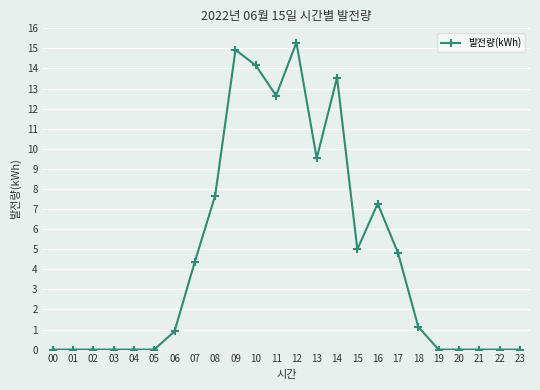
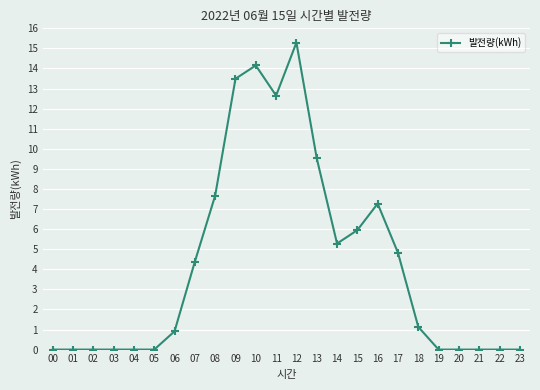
  {
    "00": 0.0,
    "01": 0.0,
    "02": 0.0,
    "03": 0.0,
    "04": 0.0,
    "05": 0.0,
    "06": 0.9,
    "07": 4.4,
    "08": 7.7,
-   "09": 14.9,
+   "09": 13.5,
    "10": 14.2,
    "11": 12.7,
    "12": 15.3,
    "13": 9.5,
-   "14": 13.6,
-   "15": 5.0,
+   "14": 5.3,
+   "15": 6.0,
    "16": 7.3,
    "17": 4.8,
    "18": 1.1,
    "19": 0.0,
    "20": 0.0,
    "21": 0.0,
    "22": 0.0,
    "23": 0.0
  }
